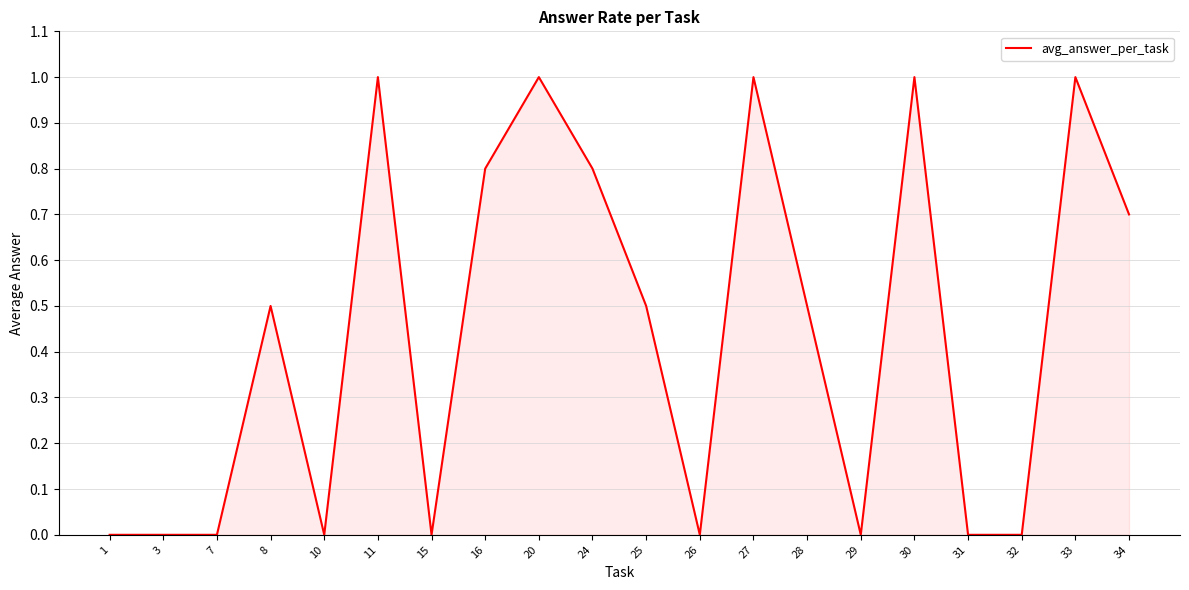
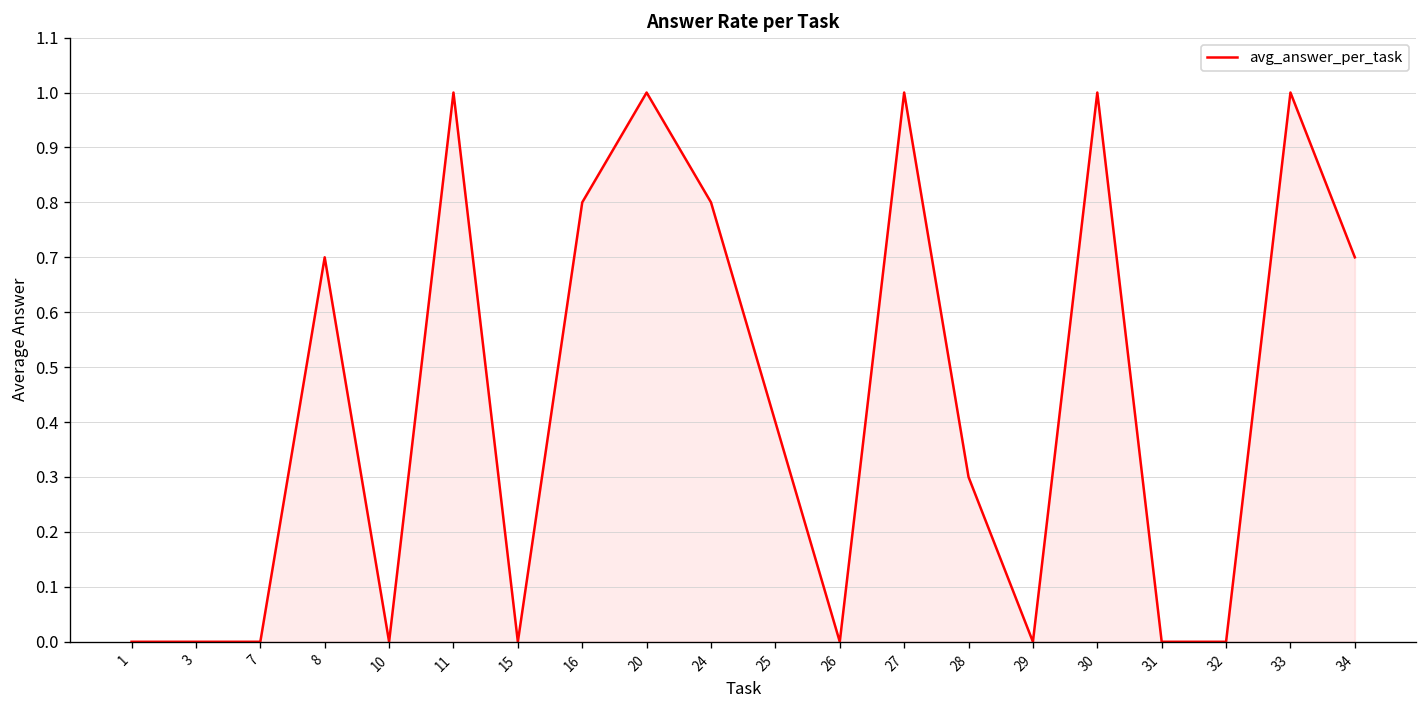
  {
    "1": 0.0,
    "3": 0.0,
    "7": 0.0,
-   "8": 0.5,
+   "8": 0.7,
    "10": 0.0,
    "11": 1.0,
    "15": 0.0,
    "16": 0.8,
    "20": 1.0,
    "24": 0.8,
-   "25": 0.5,
+   "25": 0.4,
    "26": 0.0,
    "27": 1.0,
-   "28": 0.5,
+   "28": 0.3,
    "29": 0.0,
    "30": 1.0,
    "31": 0.0,
    "32": 0.0,
    "33": 1.0,
    "34": 0.7
  }
